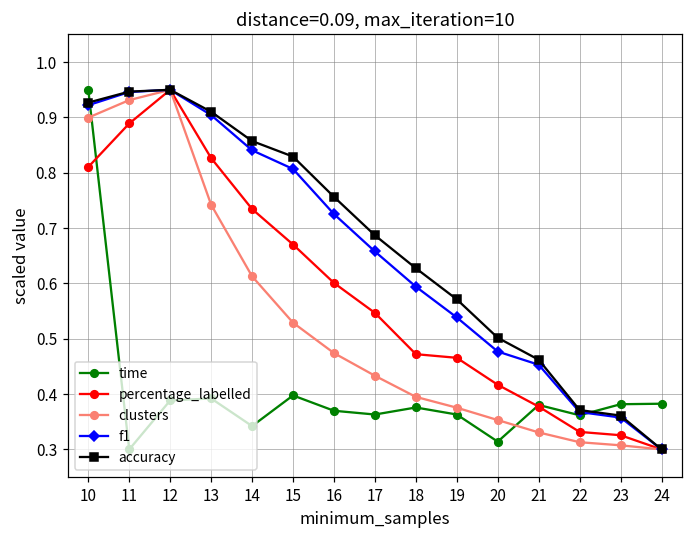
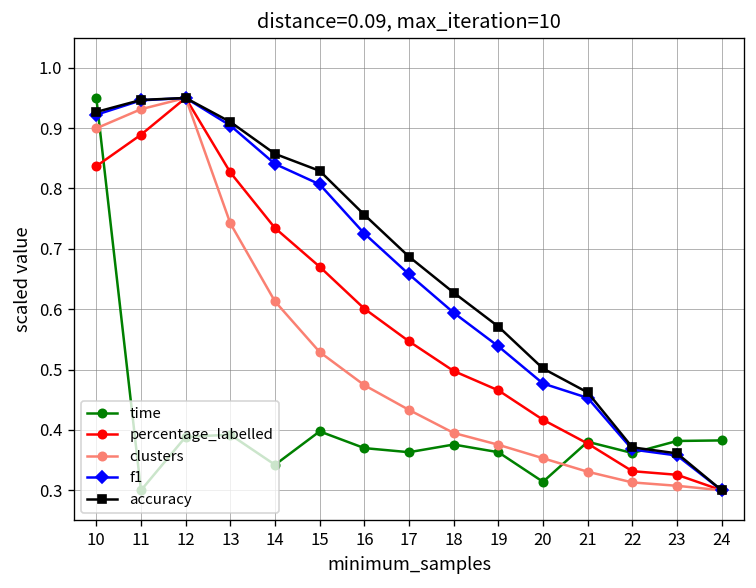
  {
    "time": {
      "10": 0.95,
      "15": 0.40,
      "16": 0.37,
      "17": 0.36,
      "18": 0.38,
      "19": 0.36,
      "20": 0.31,
      "22": 0.36,
      "23": 0.38,
      "24": 0.38
    },
    "percentage_labelled": {
-     "10": 0.81,
+     "10": 0.84,
      "11": 0.89,
      "13": 0.83,
      "14": 0.73,
      "15": 0.67,
      "16": 0.60,
      "17": 0.55,
-     "18": 0.47,
+     "18": 0.50,
      "19": 0.47,
      "20": 0.42,
      "22": 0.33,
      "23": 0.33
    },
    "clusters": {
      "10": 0.90,
      "11": 0.93,
      "13": 0.74,
      "14": 0.61,
      "15": 0.53,
      "16": 0.47,
      "17": 0.43,
      "18": 0.39,
      "19": 0.38,
      "20": 0.35,
      "21": 0.33,
      "22": 0.31,
      "23": 0.31
    },
    "f1": {
      "13": 0.90,
      "14": 0.84,
      "15": 0.81,
      "16": 0.73,
      "17": 0.66,
      "18": 0.59,
      "19": 0.54,
      "20": 0.48,
      "21": 0.45
    },
    "accuracy": {
      "13": 0.91,
      "14": 0.86,
      "15": 0.83,
      "16": 0.76,
      "17": 0.69,
      "18": 0.63,
      "19": 0.57,
      "20": 0.50,
      "21": 0.46
    }
  }
